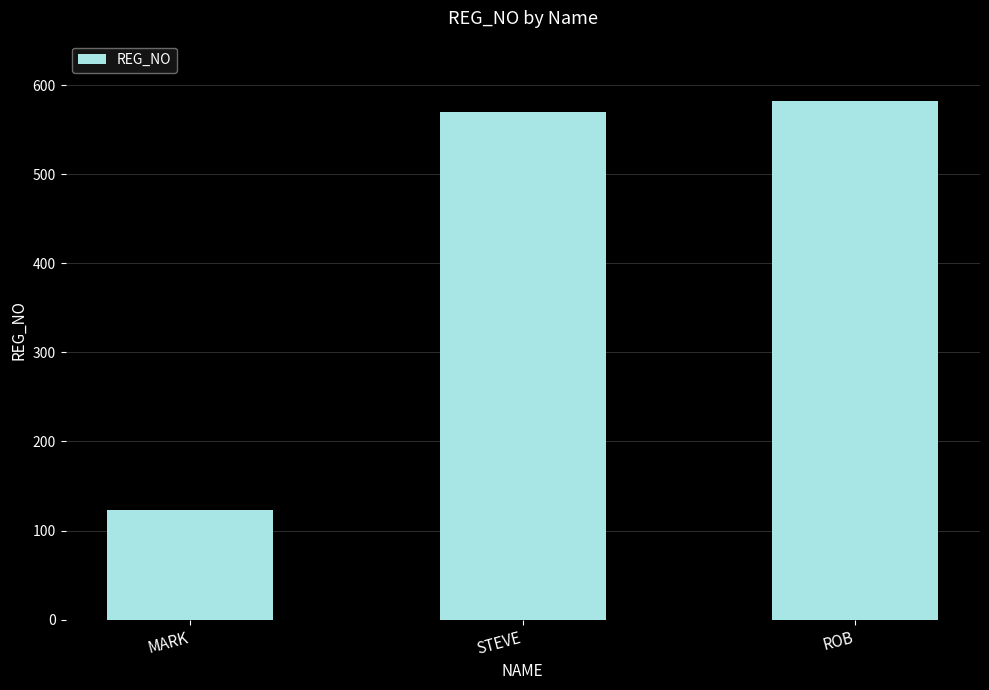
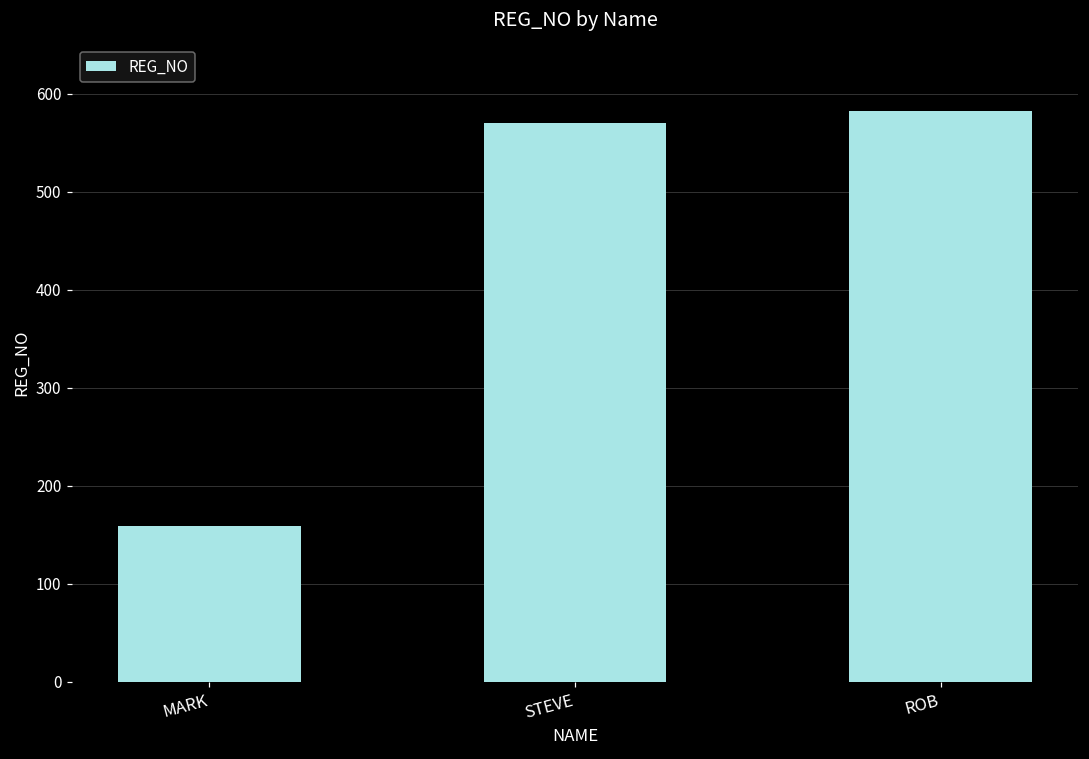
  {
-   "MARK": 120,
+   "MARK": 160,
    "STEVE": 570,
    "ROB": 580
  }
